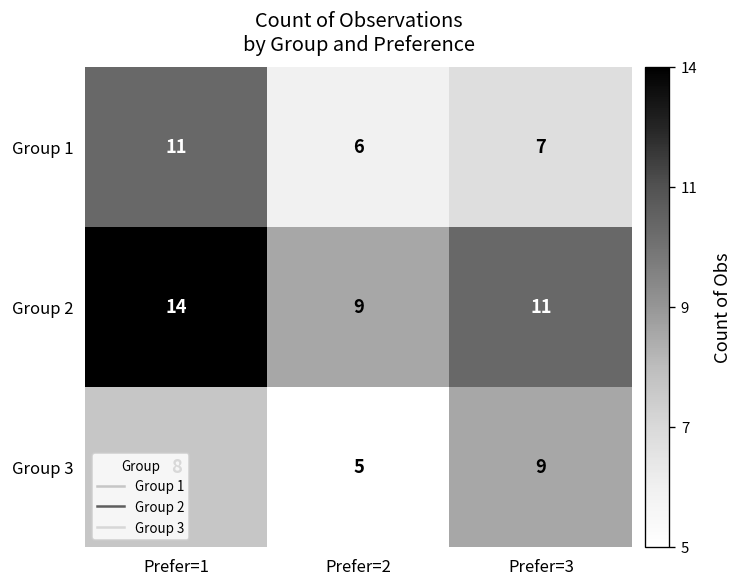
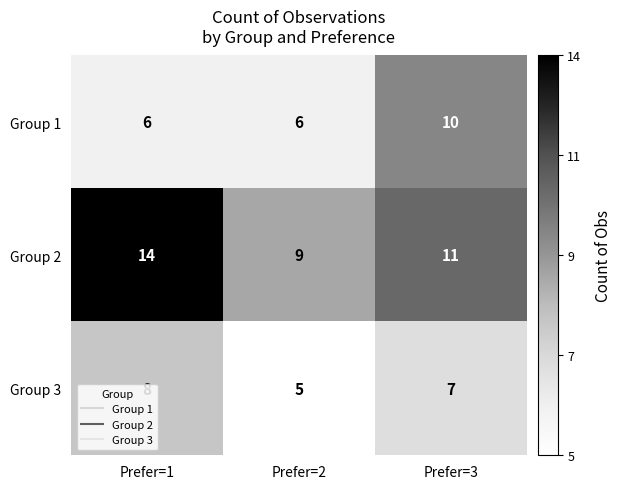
  {
    "Group 1": {
-     "Prefer=1": 11,
+     "Prefer=1": 6,
      "Prefer=2": 6,
-     "Prefer=3": 7
+     "Prefer=3": 10
    },
    "Group 2": {
      "Prefer=1": 14,
      "Prefer=2": 9,
      "Prefer=3": 11
    },
    "Group 3": {
      "Prefer=2": 5,
-     "Prefer=3": 9
+     "Prefer=3": 7
    }
  }
